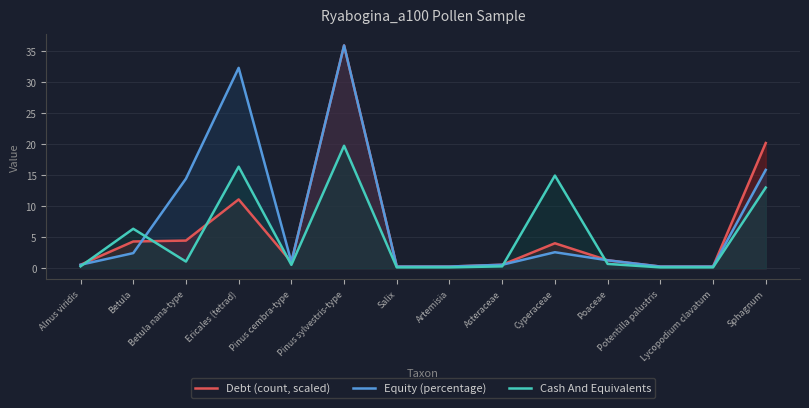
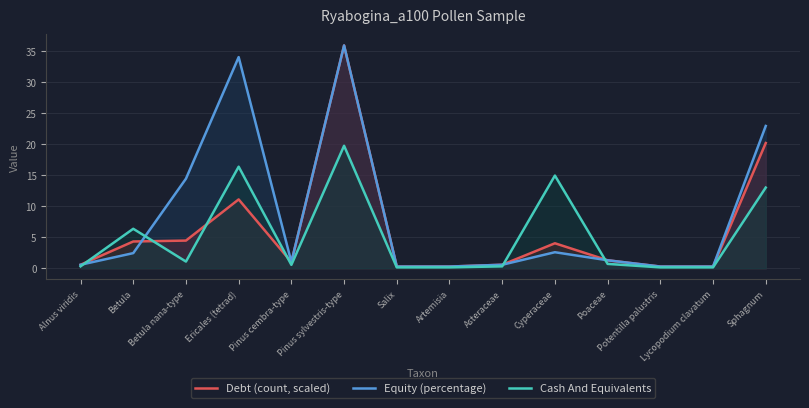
  {
    "Debt (count, scaled)": {
      "Betula": 4,
      "Betula nana-type": 4,
      "Ericales (tetrad)": 11,
      "Cyperaceae": 4,
      "Sphagnum": 20
    },
    "Equity (percentage)": {
      "Betula": 2,
      "Betula nana-type": 14,
-     "Ericales (tetrad)": 32,
+     "Ericales (tetrad)": 34,
      "Cyperaceae": 3,
-     "Sphagnum": 16
+     "Sphagnum": 23
    },
    "Cash And Equivalents": {
      "Betula": 6,
      "Betula nana-type": 1,
      "Ericales (tetrad)": 16,
      "Pinus cembra-type": 1,
      "Pinus sylvestris-type": 20,
      "Cyperaceae": 15,
      "Poaceae": 1,
      "Sphagnum": 13
    }
  }
